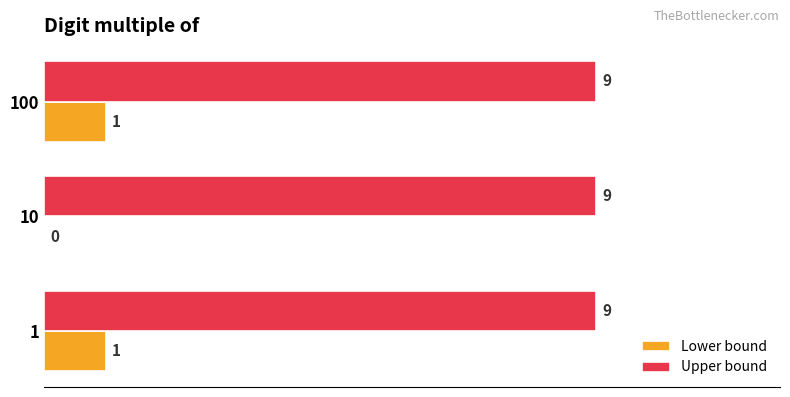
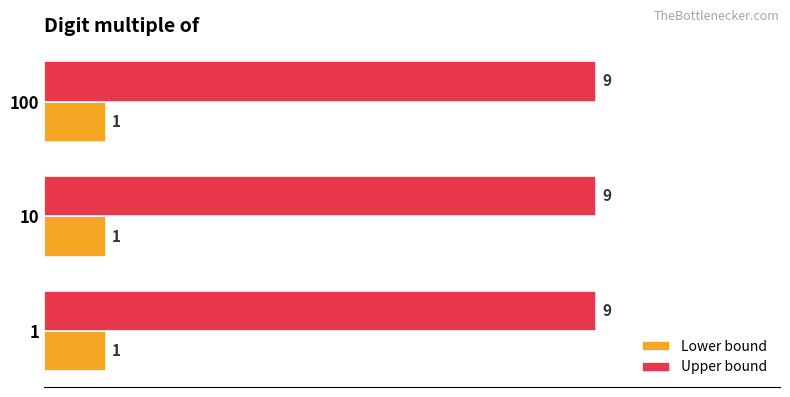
  {
    "Lower bound": {
      "100": 1,
-     "10": 0,
+     "10": 1,
      "1": 1
    },
    "Upper bound": {
      "100": 9,
      "10": 9,
      "1": 9
    }
  }
